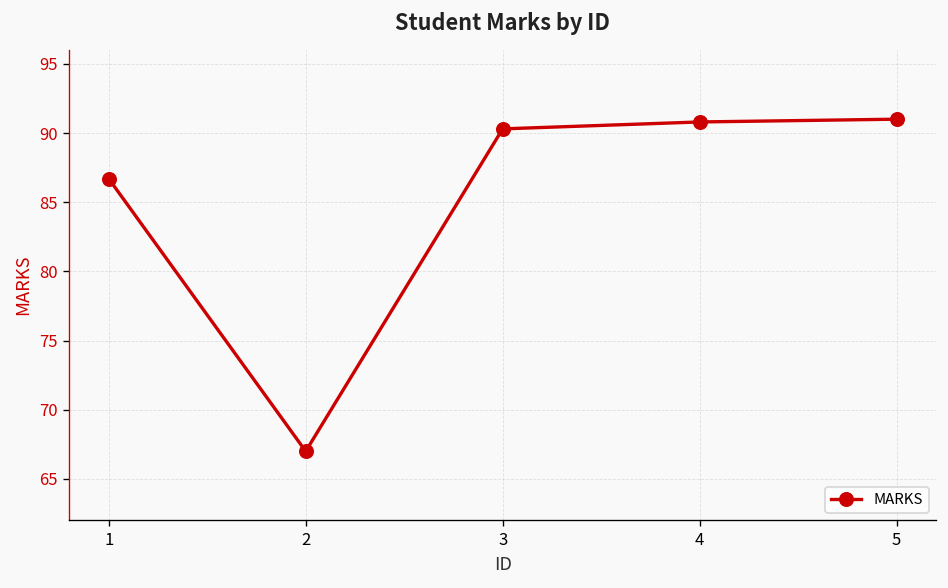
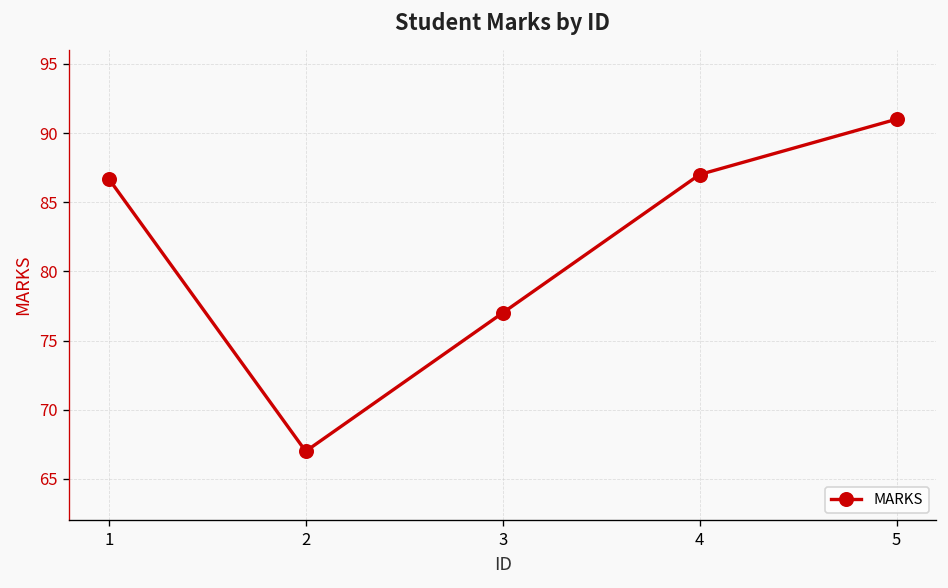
  {
    "1": 86.7,
    "2": 67.0,
-   "3": 90.3,
-   "4": 90.8,
+   "3": 77.0,
+   "4": 87.0,
    "5": 91.0
  }
